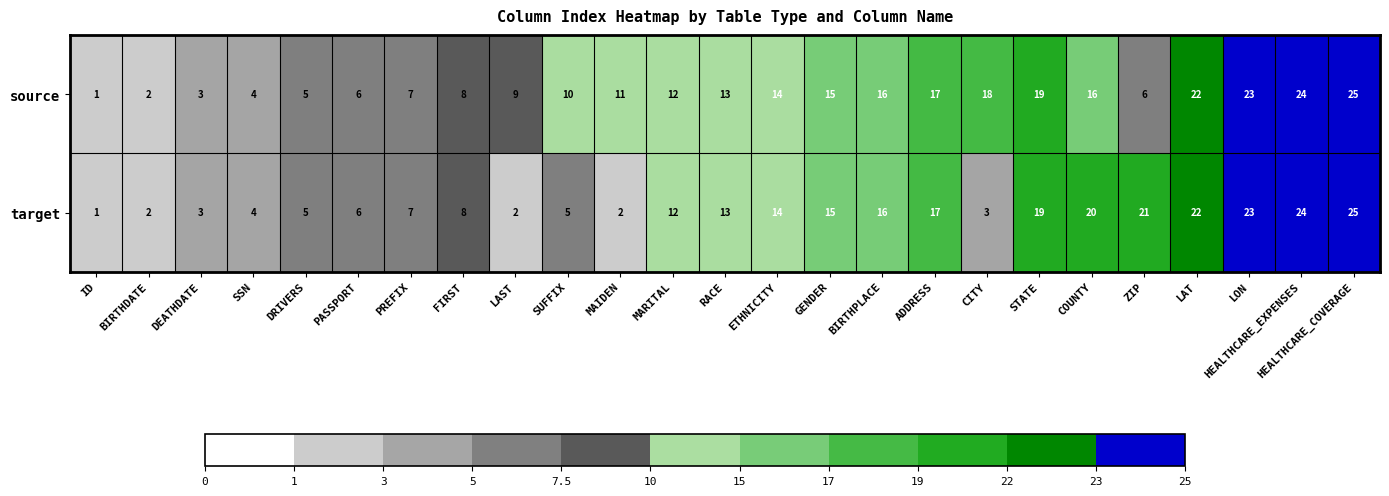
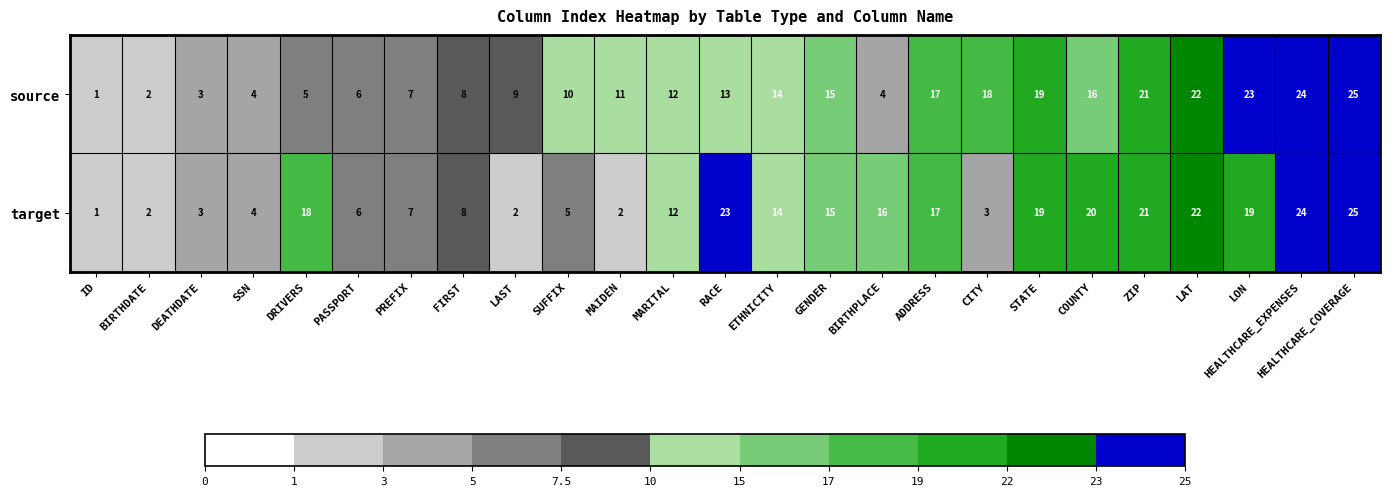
  {
    "Column Index Heatmap by Table Type and Column Name": {
      "source": {
        "ID": 1,
        "BIRTHDATE": 2,
        "DEATHDATE": 3,
        "SSN": 4,
        "DRIVERS": 5,
        "PASSPORT": 6,
        "PREFIX": 7,
        "FIRST": 8,
        "LAST": 9,
        "SUFFIX": 10,
        "MAIDEN": 11,
        "MARITAL": 12,
        "RACE": 13,
        "ETHNICITY": 14,
        "GENDER": 15,
-       "BIRTHPLACE": 16,
+       "BIRTHPLACE": 4,
        "ADDRESS": 17,
        "CITY": 18,
        "STATE": 19,
        "COUNTY": 16,
-       "ZIP": 6,
+       "ZIP": 21,
        "LAT": 22,
        "LON": 23,
        "HEALTHCARE_EXPENSES": 24,
        "HEALTHCARE_COVERAGE": 25
      },
      "target": {
        "ID": 1,
        "BIRTHDATE": 2,
        "DEATHDATE": 3,
        "SSN": 4,
-       "DRIVERS": 5,
+       "DRIVERS": 18,
        "PASSPORT": 6,
        "PREFIX": 7,
        "FIRST": 8,
        "LAST": 2,
        "SUFFIX": 5,
        "MAIDEN": 2,
        "MARITAL": 12,
-       "RACE": 13,
+       "RACE": 23,
        "ETHNICITY": 14,
        "GENDER": 15,
        "BIRTHPLACE": 16,
        "ADDRESS": 17,
        "CITY": 3,
        "STATE": 19,
        "COUNTY": 20,
        "ZIP": 21,
        "LAT": 22,
-       "LON": 23,
+       "LON": 19,
        "HEALTHCARE_EXPENSES": 24,
        "HEALTHCARE_COVERAGE": 25
      }
    }
  }
